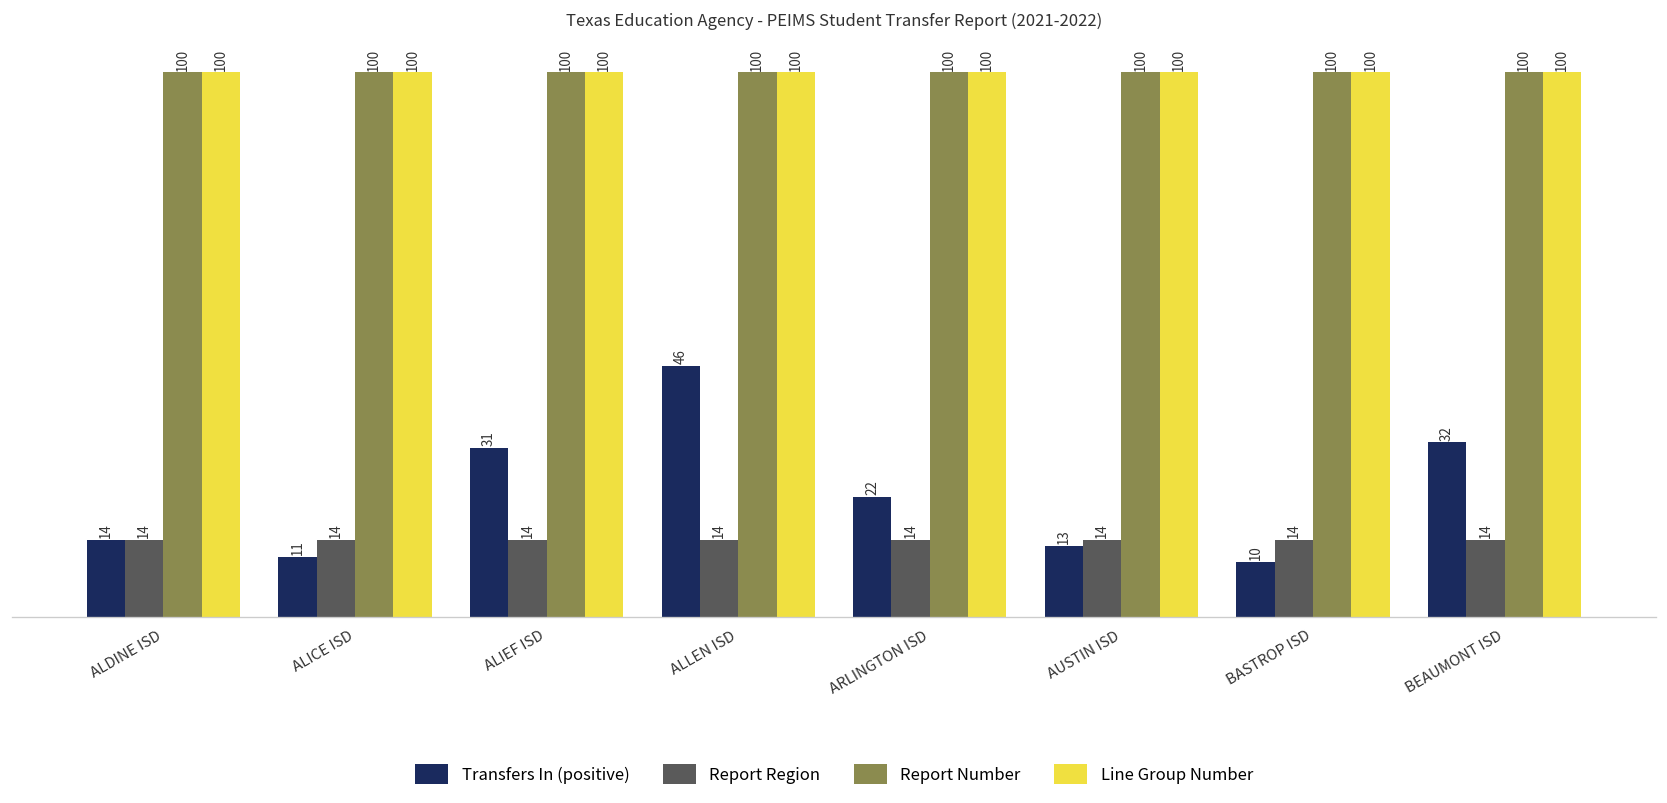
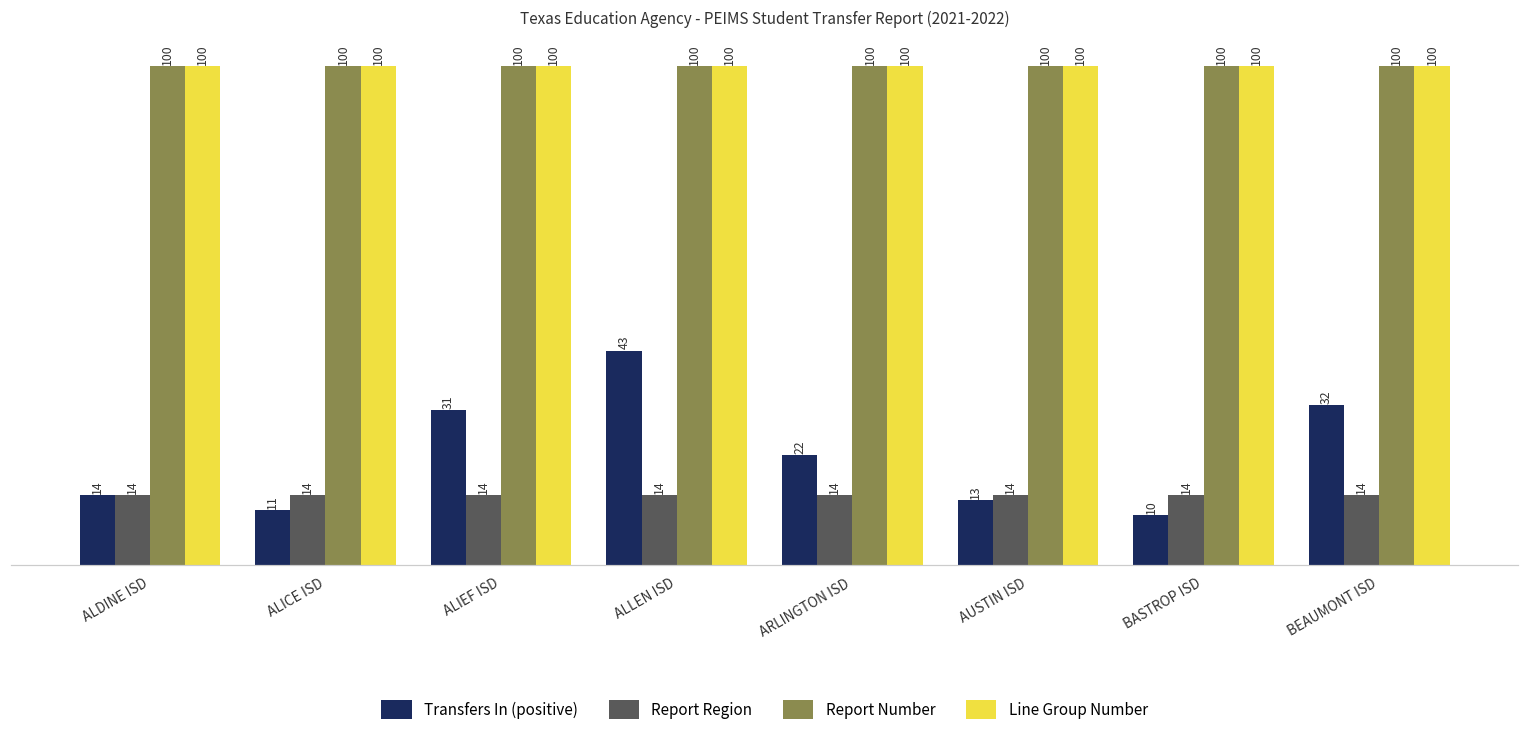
  {
    "Transfers In (positive)": {
      "ALDINE ISD": 14,
      "ALICE ISD": 11,
      "ALIEF ISD": 31,
-     "ALLEN ISD": 46,
+     "ALLEN ISD": 43,
      "ARLINGTON ISD": 22,
      "AUSTIN ISD": 13,
      "BASTROP ISD": 10,
      "BEAUMONT ISD": 32
    },
    "Report Region": {
      "ALDINE ISD": 14,
      "ALICE ISD": 14,
      "ALIEF ISD": 14,
      "ALLEN ISD": 14,
      "ARLINGTON ISD": 14,
      "AUSTIN ISD": 14,
      "BASTROP ISD": 14,
      "BEAUMONT ISD": 14
    },
    "Report Number": {
      "ALDINE ISD": 100,
      "ALICE ISD": 100,
      "ALIEF ISD": 100,
      "ALLEN ISD": 100,
      "ARLINGTON ISD": 100,
      "AUSTIN ISD": 100,
      "BASTROP ISD": 100,
      "BEAUMONT ISD": 100
    },
    "Line Group Number": {
      "ALDINE ISD": 100,
      "ALICE ISD": 100,
      "ALIEF ISD": 100,
      "ALLEN ISD": 100,
      "ARLINGTON ISD": 100,
      "AUSTIN ISD": 100,
      "BASTROP ISD": 100,
      "BEAUMONT ISD": 100
    }
  }
